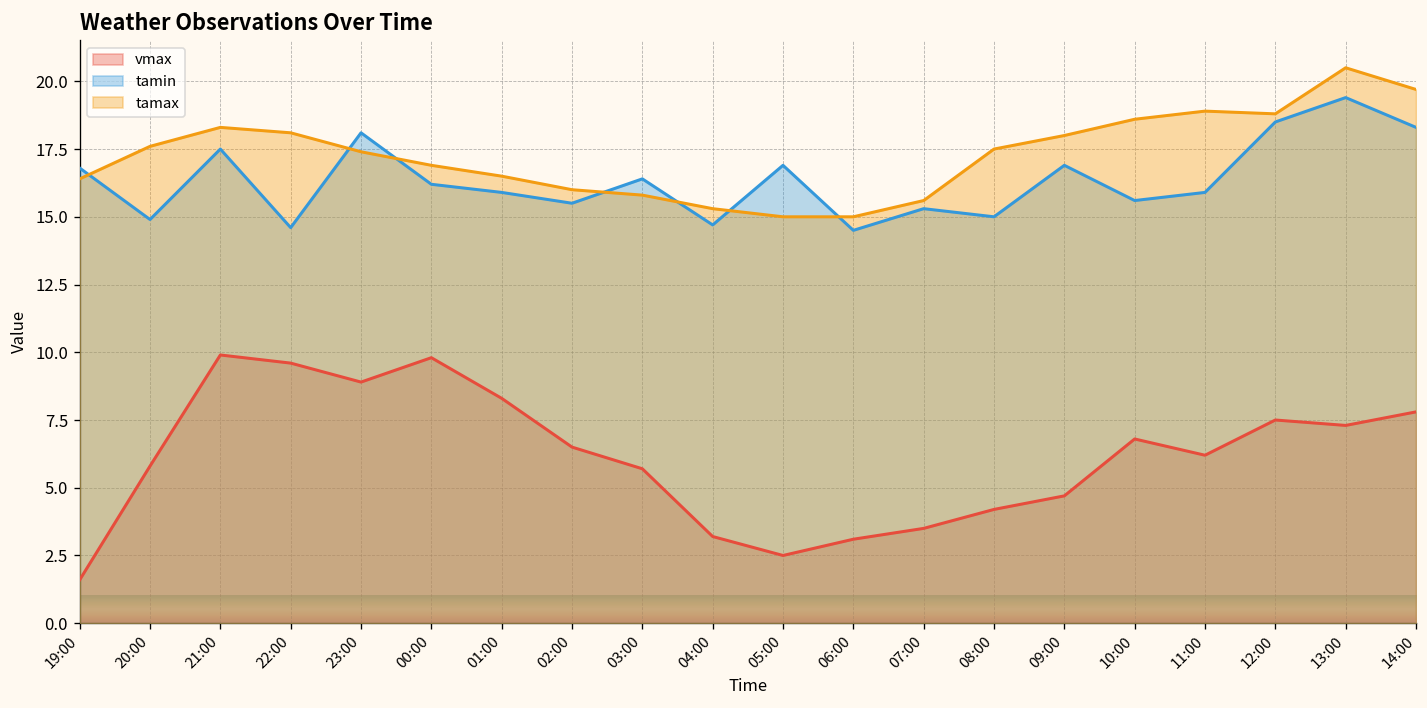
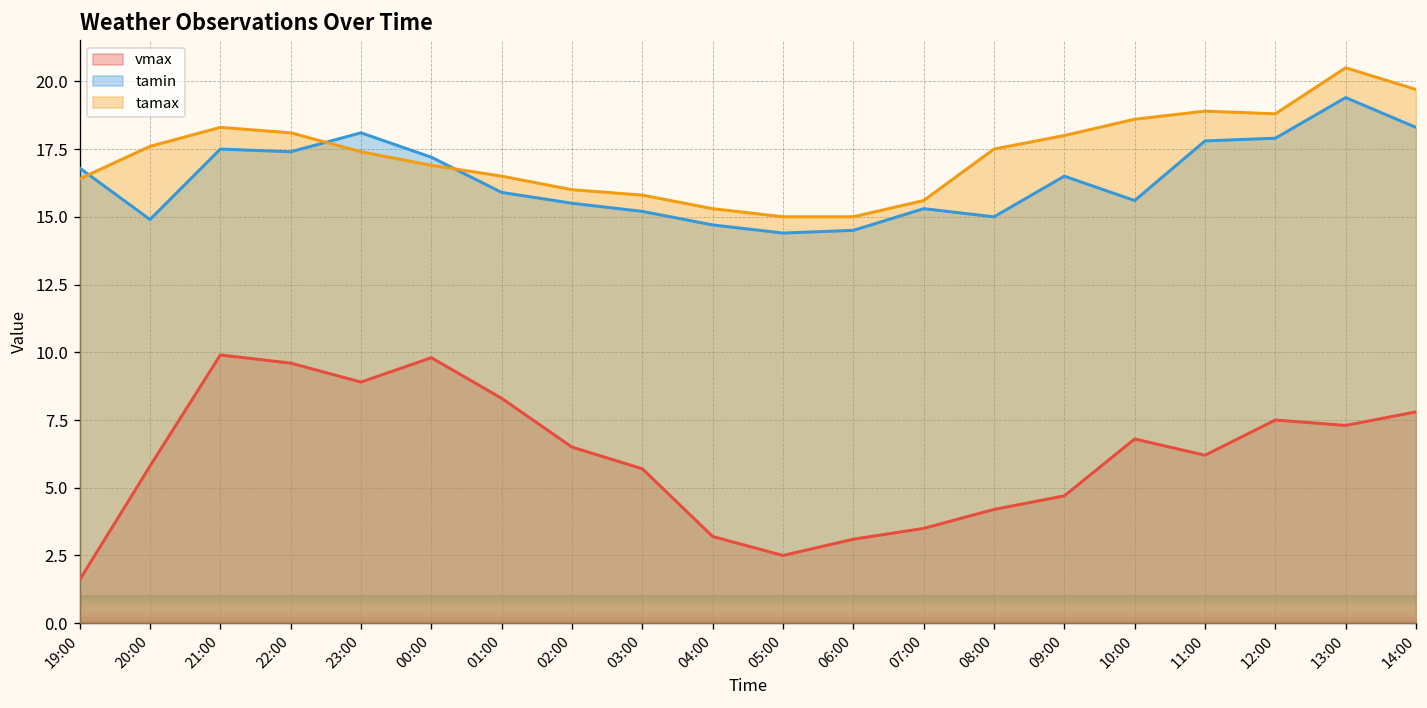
  {
    "tamin": {
      "19:00": 16.8,
      "20:00": 14.9,
      "21:00": 17.5,
-     "22:00": 14.6,
+     "22:00": 17.4,
      "23:00": 18.1,
-     "00:00": 16.2,
+     "00:00": 17.2,
      "01:00": 15.9,
      "02:00": 15.5,
-     "03:00": 16.4,
+     "03:00": 15.2,
      "04:00": 14.7,
-     "05:00": 16.9,
+     "05:00": 14.4,
      "06:00": 14.5,
      "07:00": 15.3,
      "08:00": 15.0,
-     "09:00": 16.9,
+     "09:00": 16.5,
      "10:00": 15.6,
-     "11:00": 15.9,
-     "12:00": 18.5,
+     "11:00": 17.8,
+     "12:00": 17.9,
      "13:00": 19.4,
      "14:00": 18.3
    }
  }
